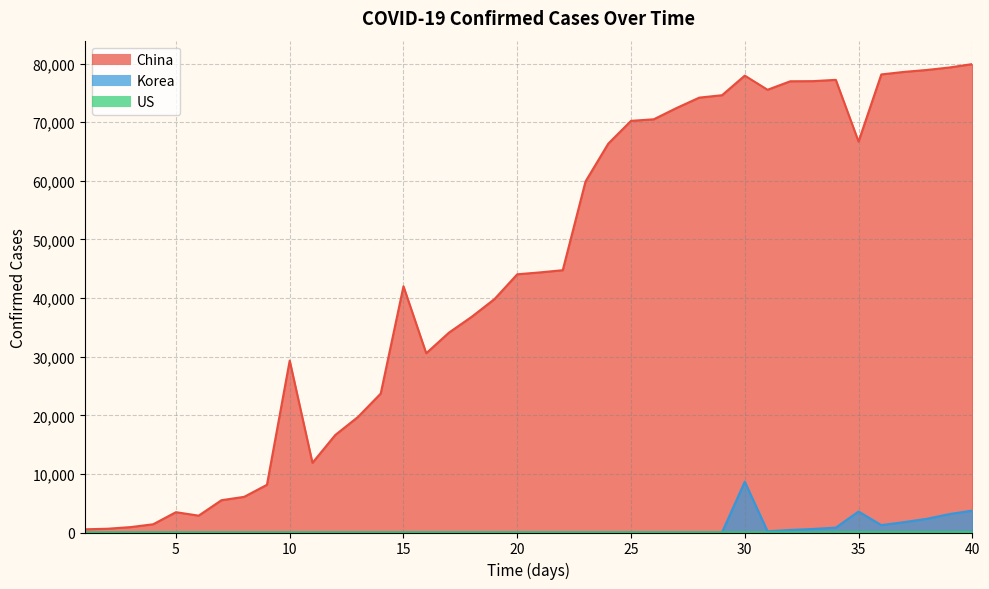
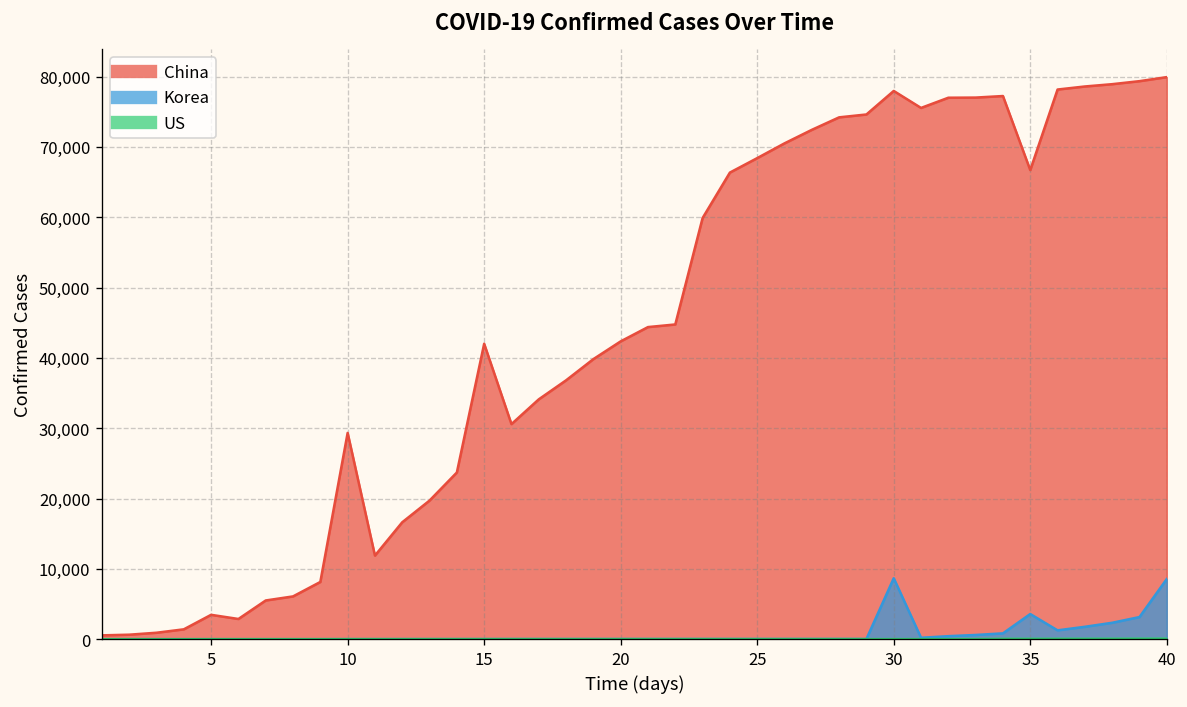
  {
    "China": {
      "5": "3,000",
      "10": "29,000",
      "15": "42,000",
-     "20": "44,000",
-     "25": "70,000",
+     "20": "42,000",
+     "25": "68,000",
      "30": "78,000",
      "35": "67,000",
      "40": "80,000"
    },
    "Korea": {
      "30": "9,000",
      "35": "4,000",
-     "40": "4,000"
+     "40": "9,000"
    },
    "US": {
      "30": "0",
      "35": "0",
      "40": "0"
    }
  }
